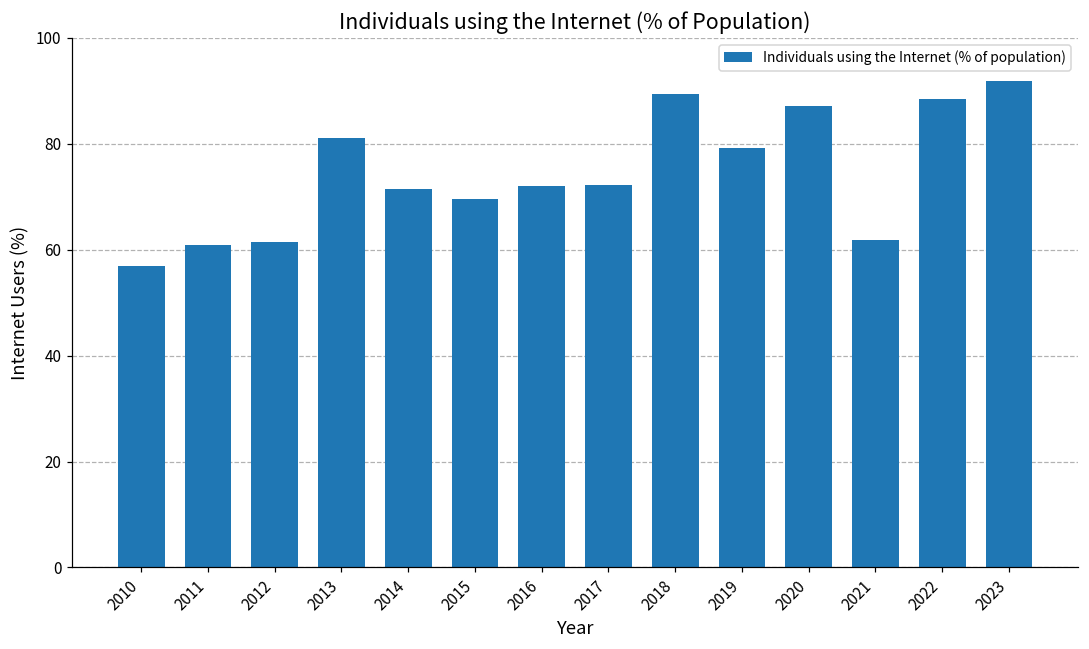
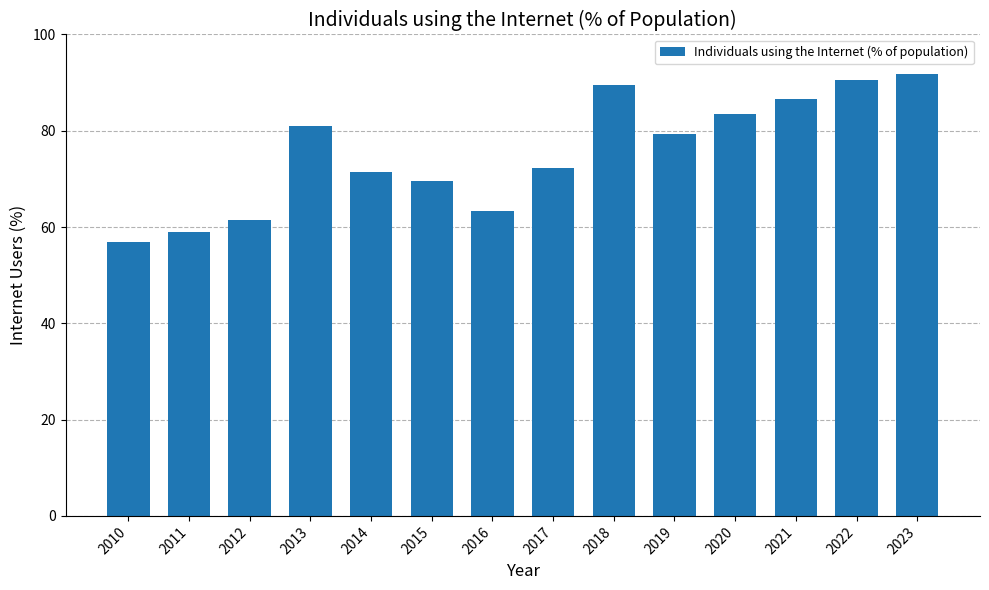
  {
    "2010": 57,
-   "2011": 61,
+   "2011": 59,
    "2012": 62,
    "2013": 81,
    "2014": 71,
    "2015": 70,
-   "2016": 72,
+   "2016": 63,
    "2017": 72,
    "2018": 89,
    "2019": 79,
-   "2020": 87,
-   "2021": 62,
-   "2022": 88,
+   "2020": 84,
+   "2021": 87,
+   "2022": 91,
    "2023": 92
  }
